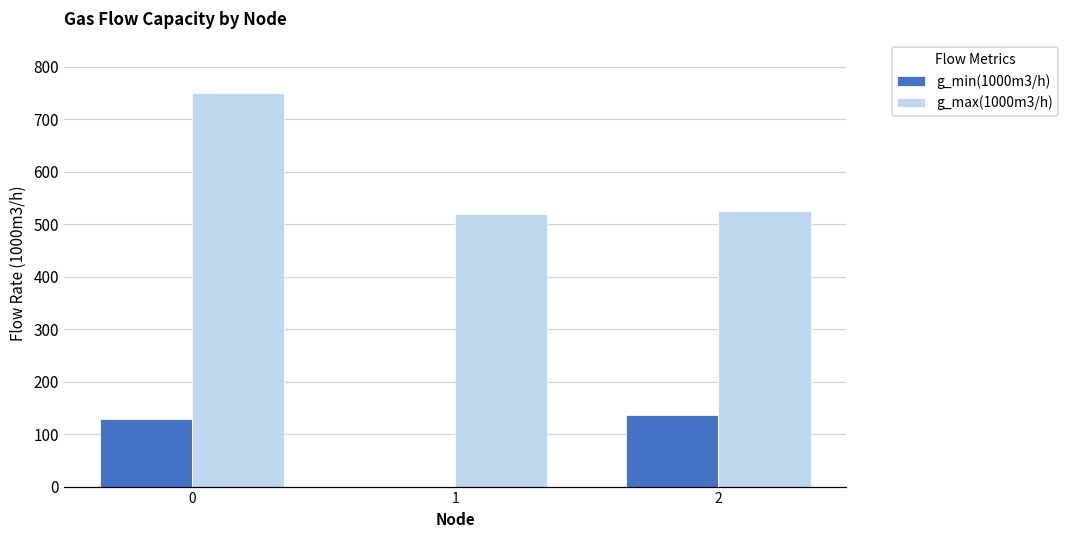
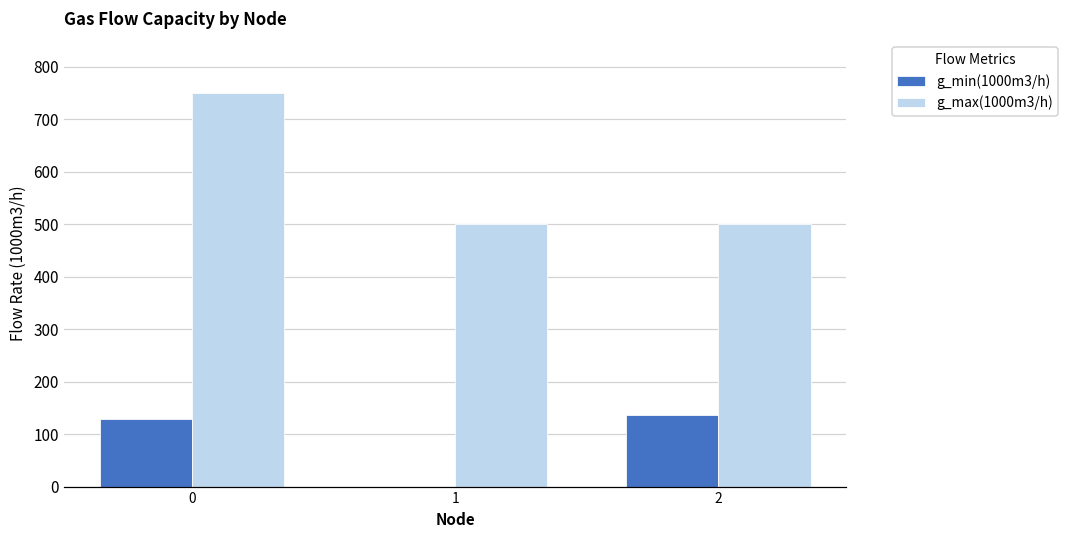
  {
    "g_min(1000m3/h)": {
      "0": 130,
      "1": 0,
      "2": 140
    },
    "g_max(1000m3/h)": {
      "0": 750,
-     "1": 520,
-     "2": 530
+     "1": 500,
+     "2": 500
    }
  }
